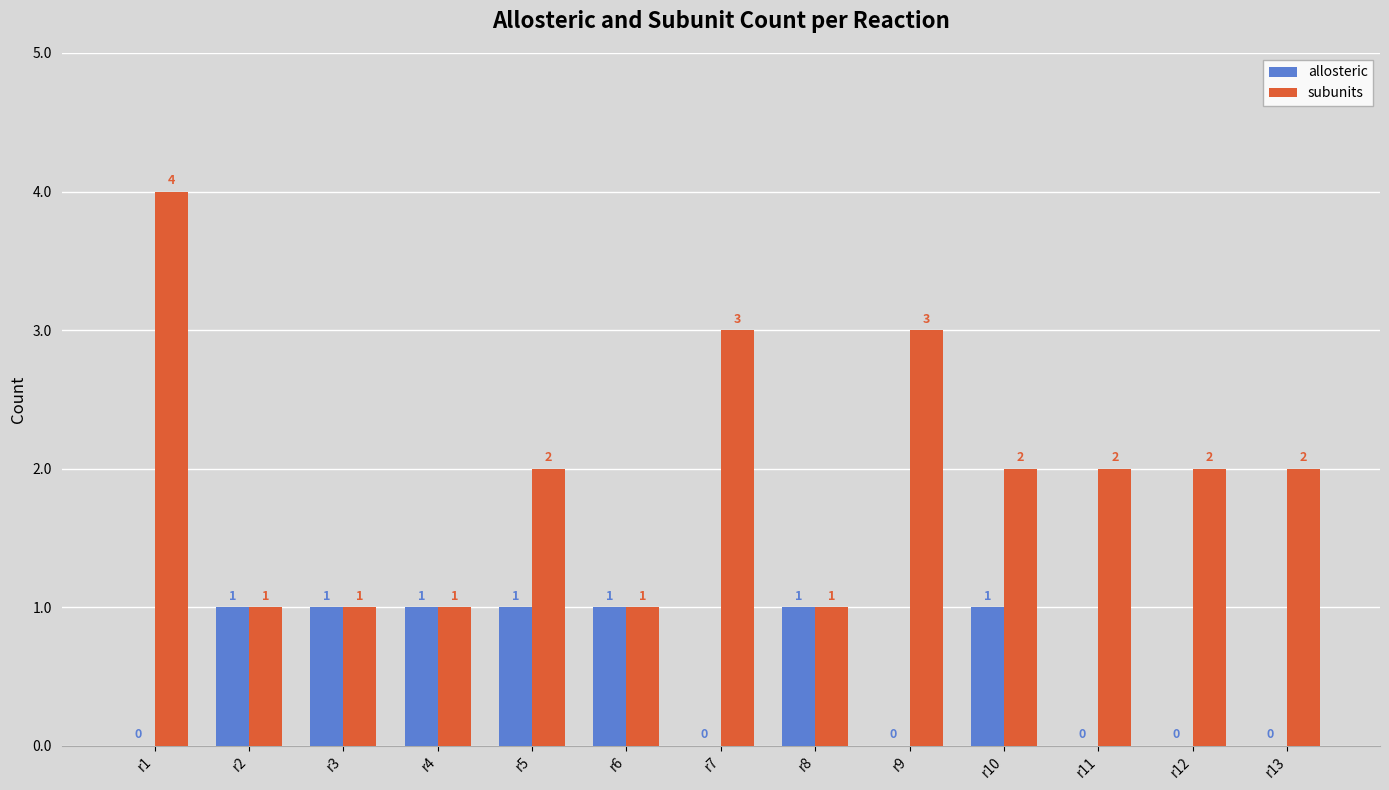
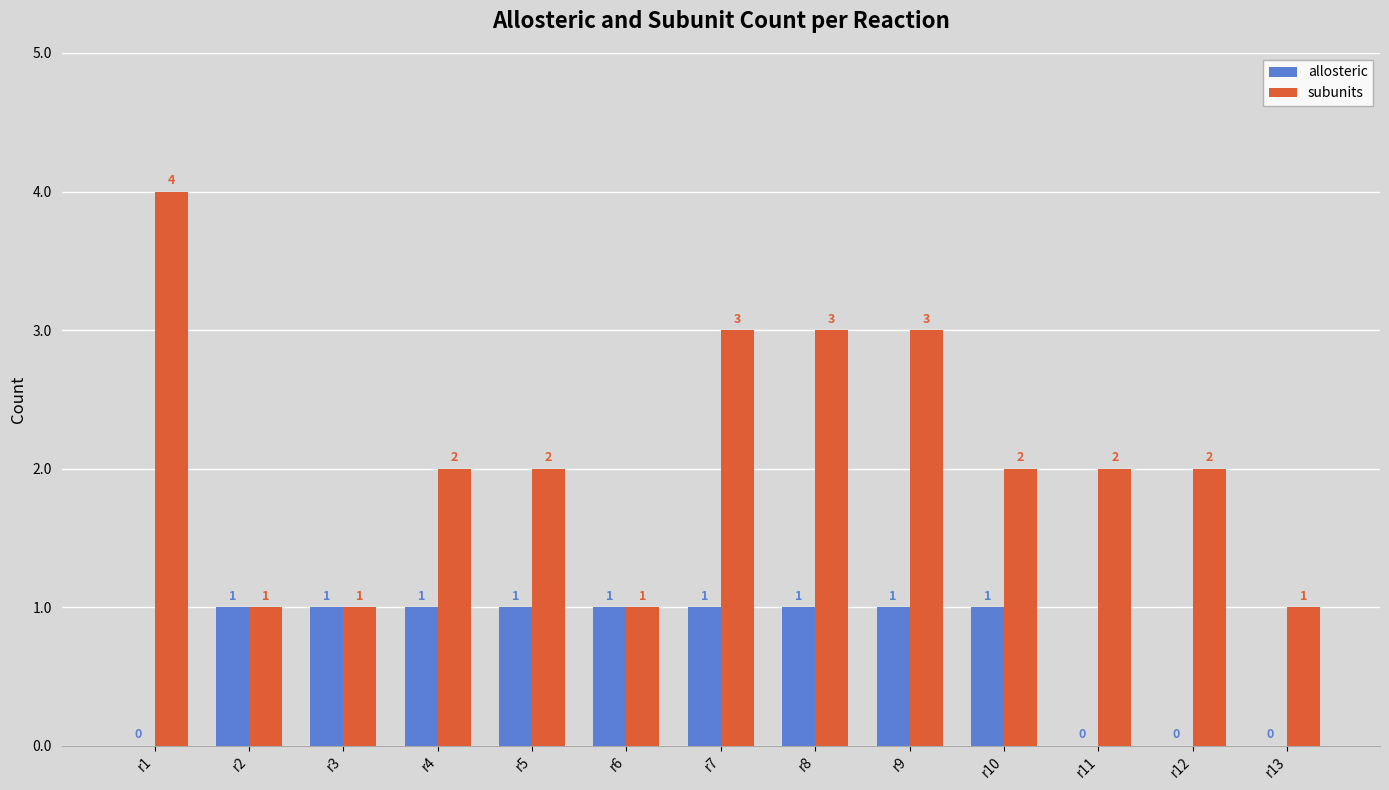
  {
    "allosteric": {
      "r1": 0,
      "r2": 1,
      "r3": 1,
      "r4": 1,
      "r5": 1,
      "r6": 1,
-     "r7": 0,
+     "r7": 1,
      "r8": 1,
-     "r9": 0,
+     "r9": 1,
      "r10": 1,
      "r11": 0,
      "r12": 0,
      "r13": 0
    },
    "subunits": {
      "r1": 4,
      "r2": 1,
      "r3": 1,
-     "r4": 1,
+     "r4": 2,
      "r5": 2,
      "r6": 1,
      "r7": 3,
-     "r8": 1,
+     "r8": 3,
      "r9": 3,
      "r10": 2,
      "r11": 2,
      "r12": 2,
-     "r13": 2
+     "r13": 1
    }
  }
